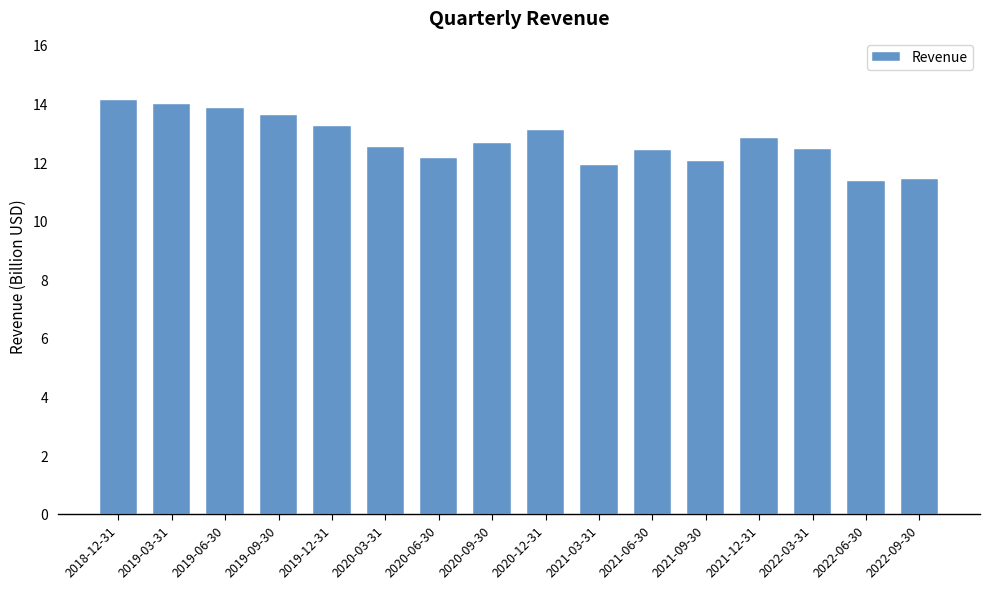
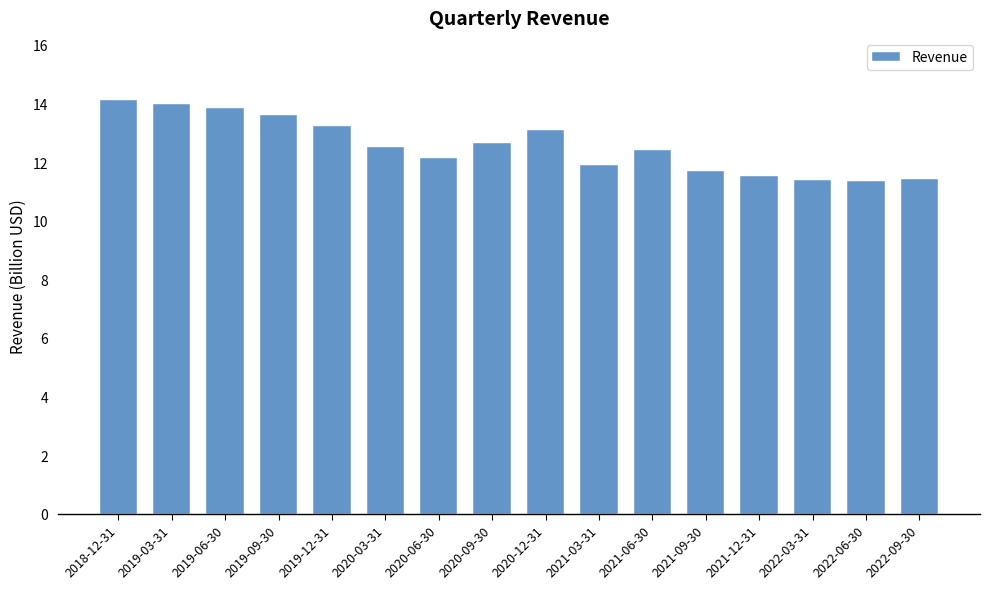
  {
    "2018-12-31": 14.1,
    "2019-03-31": 14.0,
    "2019-06-30": 13.8,
    "2019-09-30": 13.6,
    "2019-12-31": 13.2,
    "2020-03-31": 12.5,
    "2020-06-30": 12.1,
    "2020-09-30": 12.7,
    "2020-12-31": 13.1,
    "2021-03-31": 11.9,
    "2021-06-30": 12.4,
-   "2021-09-30": 12.0,
-   "2021-12-31": 12.8,
-   "2022-03-31": 12.4,
+   "2021-09-30": 11.7,
+   "2021-12-31": 11.5,
+   "2022-03-31": 11.4,
    "2022-06-30": 11.3,
    "2022-09-30": 11.4
  }
